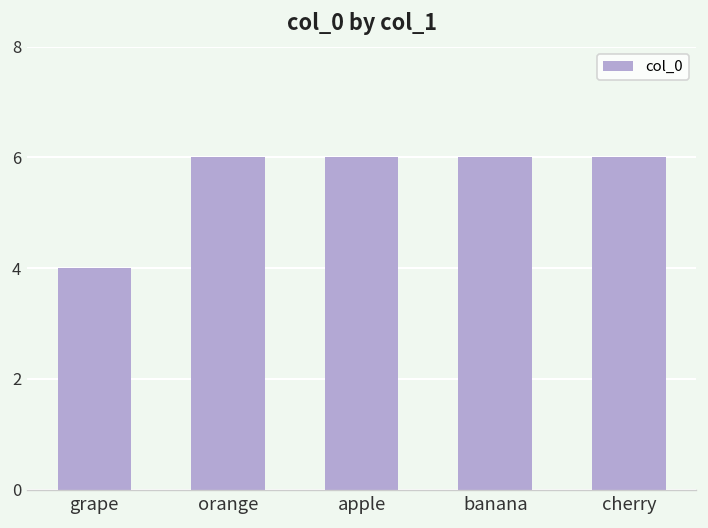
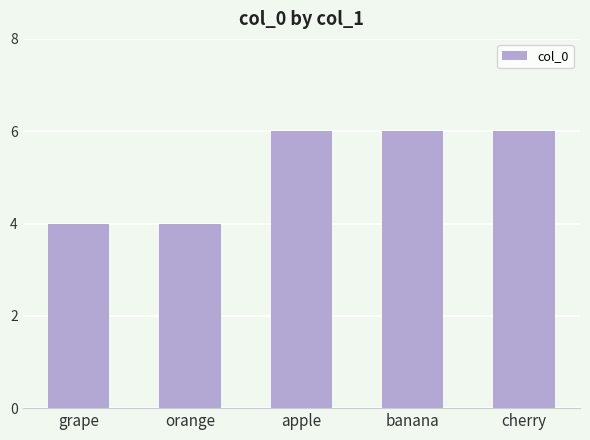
  {
    "grape": 4,
-   "orange": 6,
+   "orange": 4,
    "apple": 6,
    "banana": 6,
    "cherry": 6
  }
